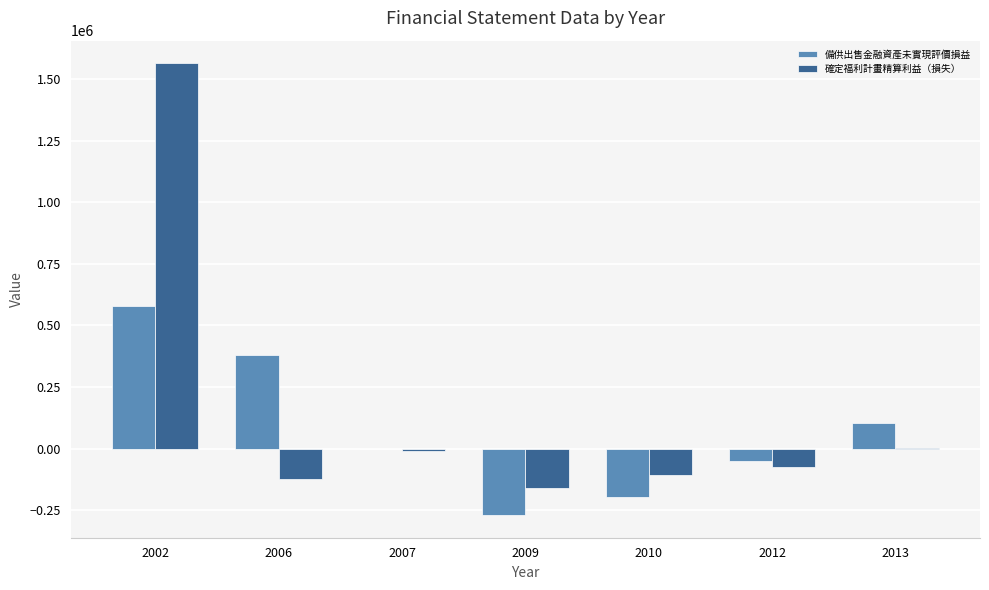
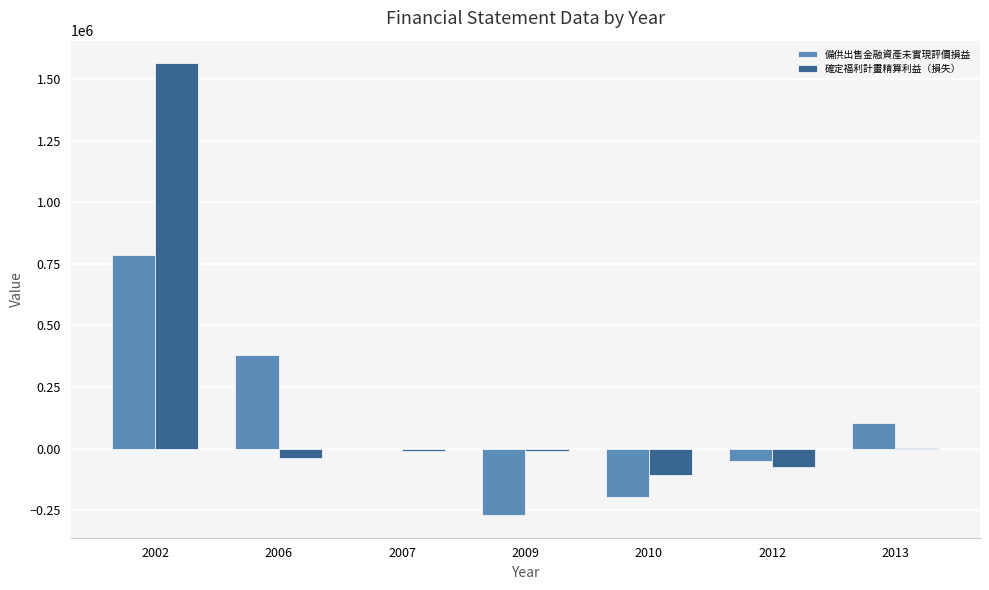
  {
    "備供出售金融資產未實現評價損益": {
-     "2002": 580000,
+     "2002": 790000,
      "2006": 380000,
      "2009": -270000,
      "2010": -200000,
      "2012": -50000,
      "2013": 100000
    },
    "確定福利計畫精算利益（損失）": {
      "2002": 1560000,
-     "2006": -130000,
-     "2009": -160000,
+     "2006": -40000,
+     "2009": -10000,
      "2010": -110000,
      "2012": -70000
    }
  }
